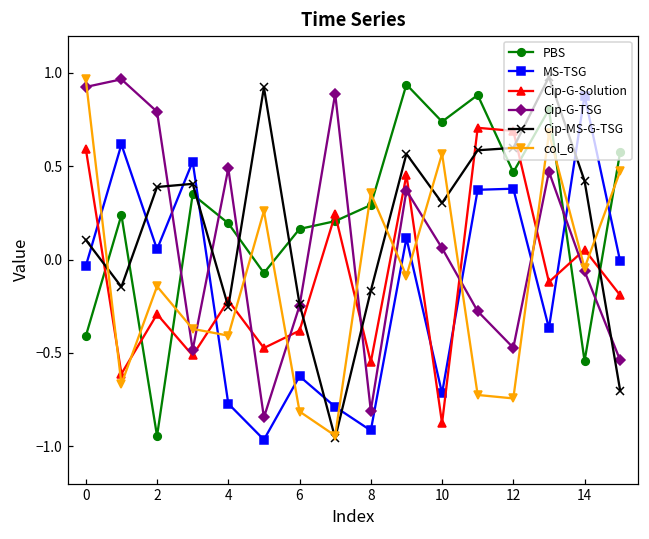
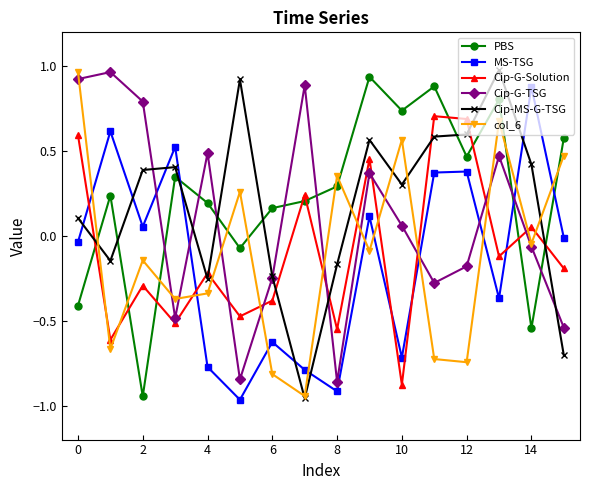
  {
    "PBS": {
      "0": -0.41,
      "2": -0.95,
      "4": 0.19,
      "6": 0.16,
      "8": 0.29,
      "10": 0.74,
      "12": 0.47,
      "14": -0.54
    },
    "MS-TSG": {
      "0": -0.04,
      "2": 0.05,
      "4": -0.77,
      "6": -0.63,
      "8": -0.92,
      "10": -0.72,
      "12": 0.38
    },
    "Cip-G-Solution": {
      "0": 0.59,
      "2": -0.29,
      "4": -0.22,
      "6": -0.38,
      "8": -0.55,
      "10": -0.88,
      "14": 0.05
    },
    "Cip-G-TSG": {
      "0": 0.92,
      "2": 0.79,
      "4": 0.49,
-     "8": -0.81,
+     "8": -0.86,
      "10": 0.06,
-     "12": -0.47,
+     "12": -0.18,
      "14": -0.06
    },
    "Cip-MS-G-TSG": {
      "0": 0.11,
      "2": 0.39,
      "4": -0.25,
      "8": -0.17,
      "10": 0.30,
      "14": 0.42
    },
    "col_6": {
      "0": 0.97,
      "2": -0.14,
-     "4": -0.41,
+     "4": -0.34,
      "6": -0.81,
      "8": 0.35,
      "10": 0.57,
      "12": -0.74,
      "14": -0.05
    }
  }
